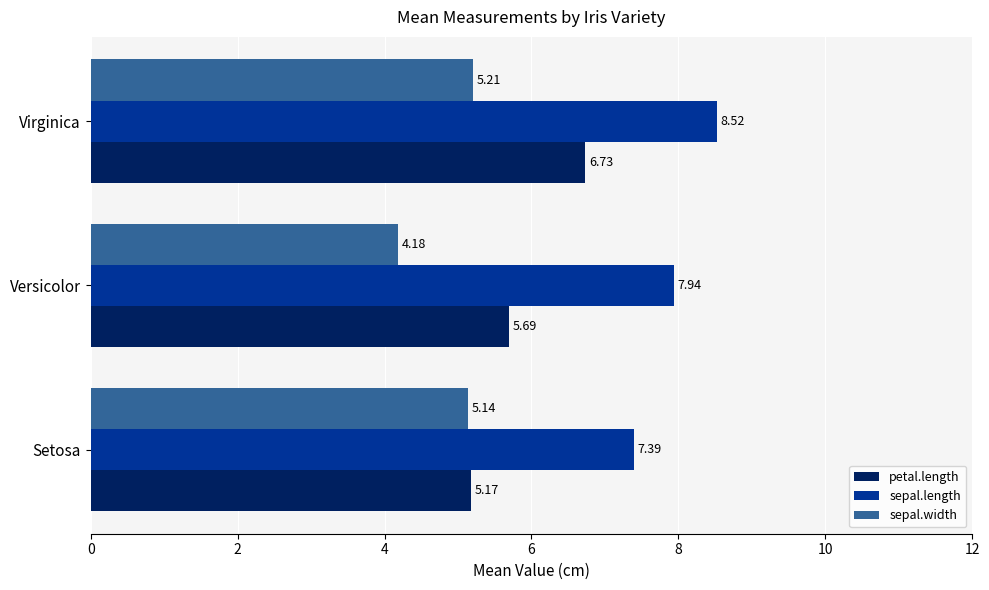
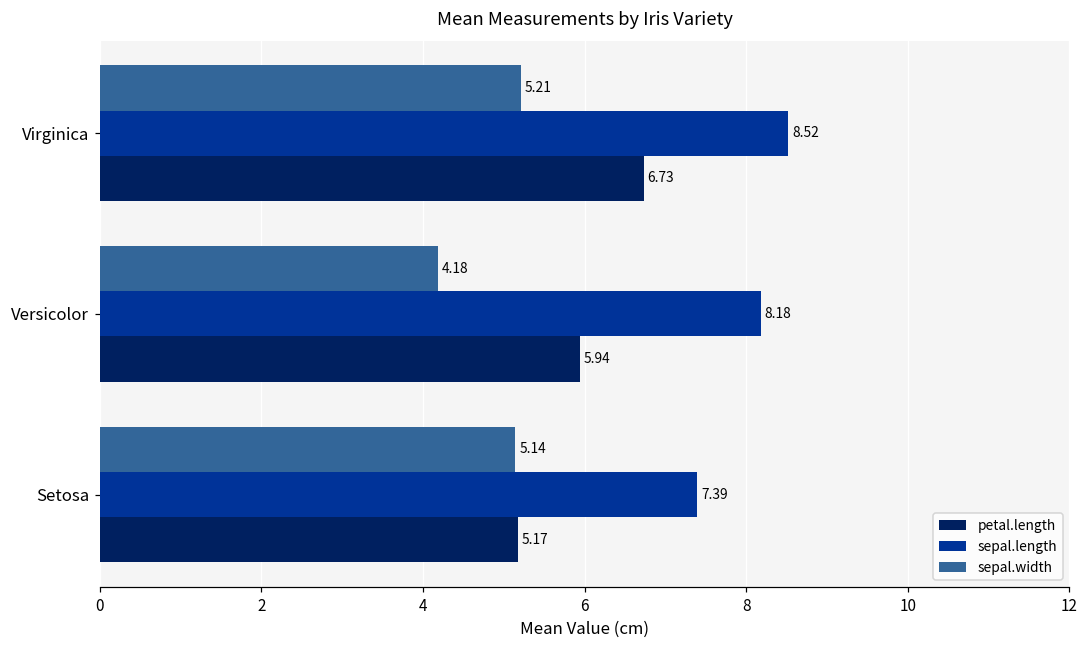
  {
    "petal.length": {
      "Virginica": 6.73,
-     "Versicolor": 5.69,
+     "Versicolor": 5.94,
      "Setosa": 5.17
    },
    "sepal.length": {
      "Virginica": 8.52,
-     "Versicolor": 7.94,
+     "Versicolor": 8.18,
      "Setosa": 7.39
    },
    "sepal.width": {
      "Virginica": 5.21,
      "Versicolor": 4.18,
      "Setosa": 5.14
    }
  }
